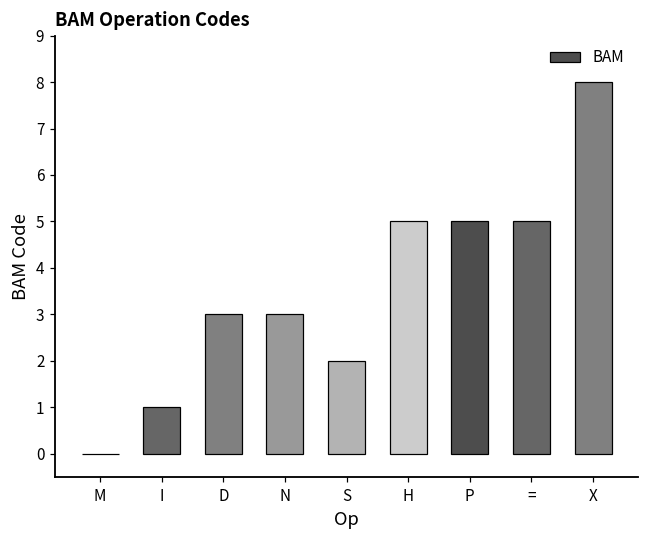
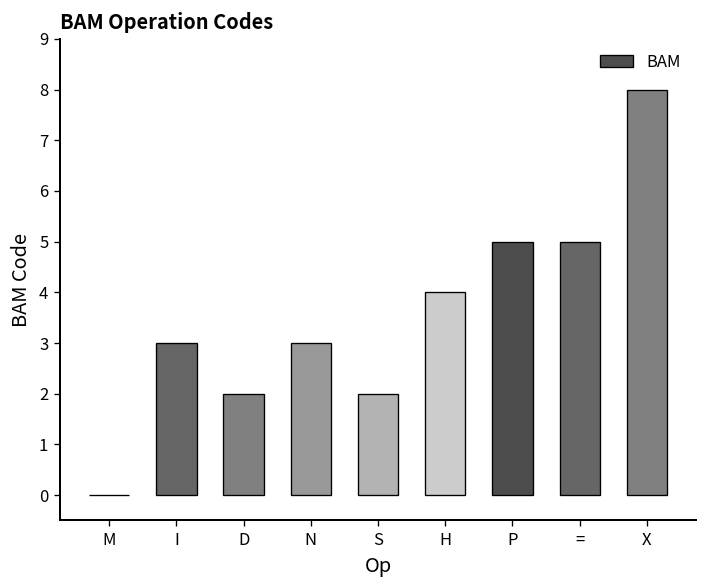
  {
    "M": 0,
-   "I": 1,
-   "D": 3,
+   "I": 3,
+   "D": 2,
    "N": 3,
    "S": 2,
-   "H": 5,
+   "H": 4,
    "P": 5,
    "=": 5,
    "X": 8
  }
